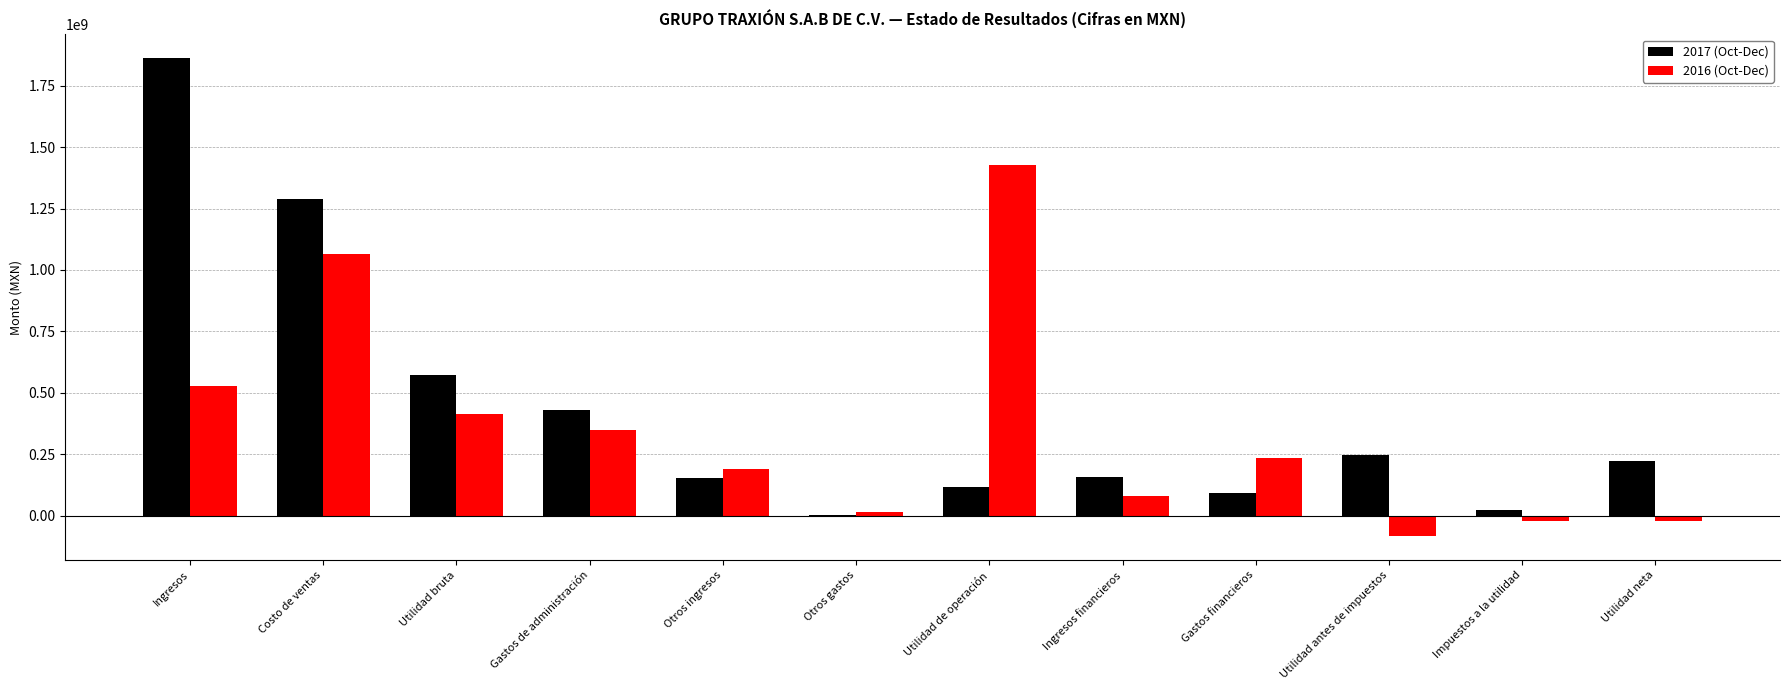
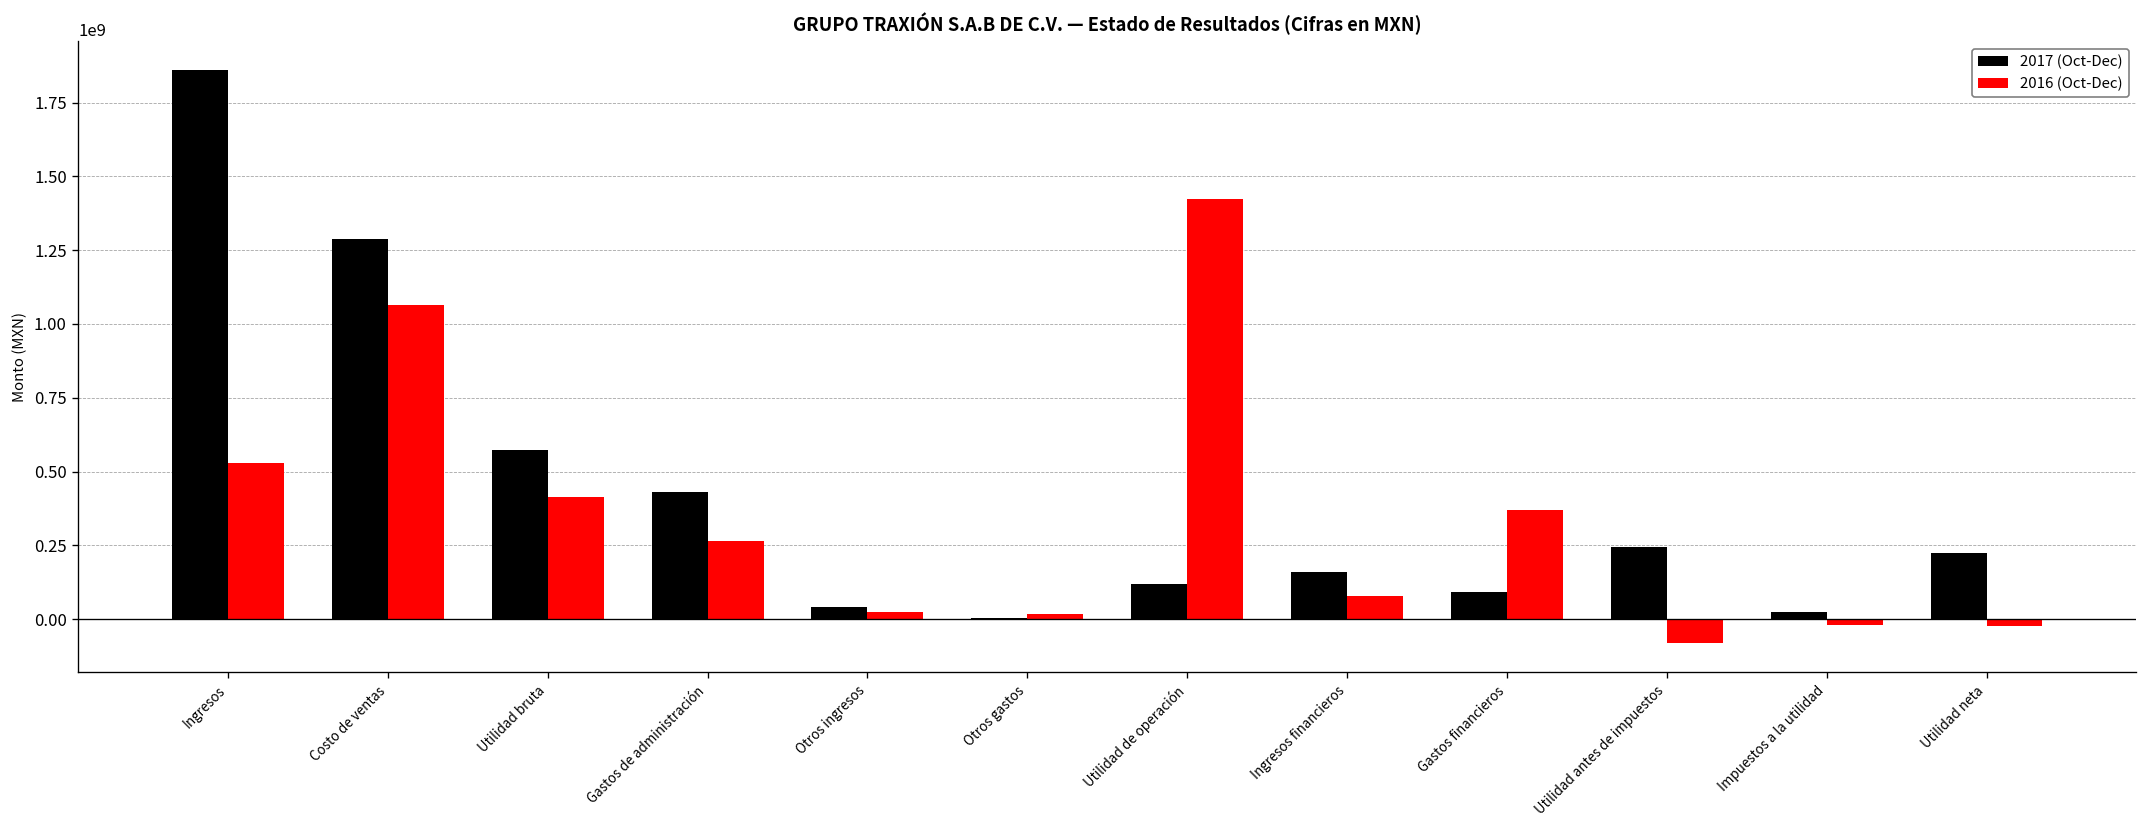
  {
    "2017 (Oct-Dec)": {
      "Ingresos": 1860000000,
      "Costo de ventas": 1290000000,
      "Utilidad bruta": 570000000,
      "Gastos de administración": 430000000,
-     "Otros ingresos": 160000000,
+     "Otros ingresos": 40000000,
      "Utilidad de operación": 120000000,
      "Ingresos financieros": 160000000,
      "Gastos financieros": 90000000,
      "Utilidad antes de impuestos": 250000000,
      "Impuestos a la utilidad": 20000000,
      "Utilidad neta": 220000000
    },
    "2016 (Oct-Dec)": {
      "Ingresos": 530000000,
      "Costo de ventas": 1070000000,
      "Utilidad bruta": 410000000,
-     "Gastos de administración": 350000000,
-     "Otros ingresos": 190000000,
+     "Gastos de administración": 260000000,
+     "Otros ingresos": 30000000,
      "Otros gastos": 20000000,
      "Utilidad de operación": 1430000000,
      "Ingresos financieros": 80000000,
-     "Gastos financieros": 230000000,
+     "Gastos financieros": 370000000,
      "Utilidad antes de impuestos": -80000000,
      "Impuestos a la utilidad": -20000000,
      "Utilidad neta": -20000000
    }
  }
